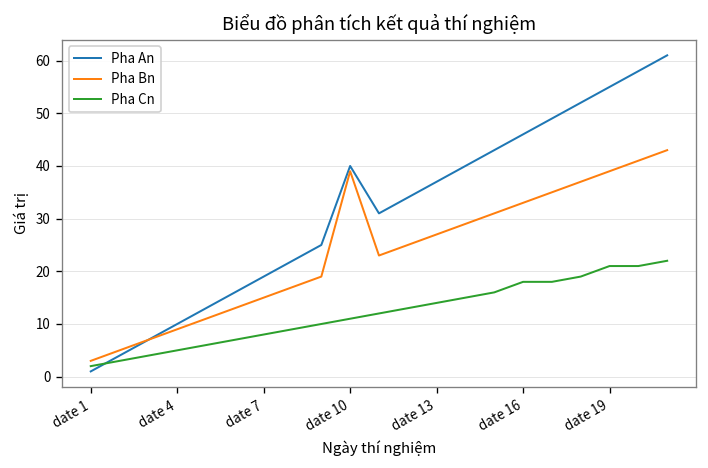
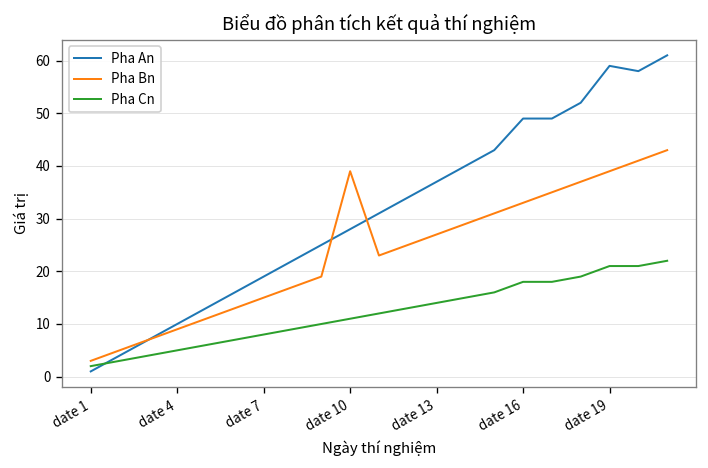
  {
    "Pha An": {
      "date 1": 1,
      "date 4": 10,
      "date 7": 19,
-     "date 10": 40,
+     "date 10": 28,
      "date 13": 37,
-     "date 16": 46,
-     "date 19": 55
+     "date 16": 49,
+     "date 19": 59
    },
    "Pha Bn": {
      "date 1": 3,
      "date 4": 9,
      "date 7": 15,
      "date 10": 39,
      "date 13": 27,
      "date 16": 33,
      "date 19": 39
    },
    "Pha Cn": {
      "date 1": 2,
      "date 4": 5,
      "date 7": 8,
      "date 10": 11,
      "date 13": 14,
      "date 16": 18,
      "date 19": 21
    }
  }
